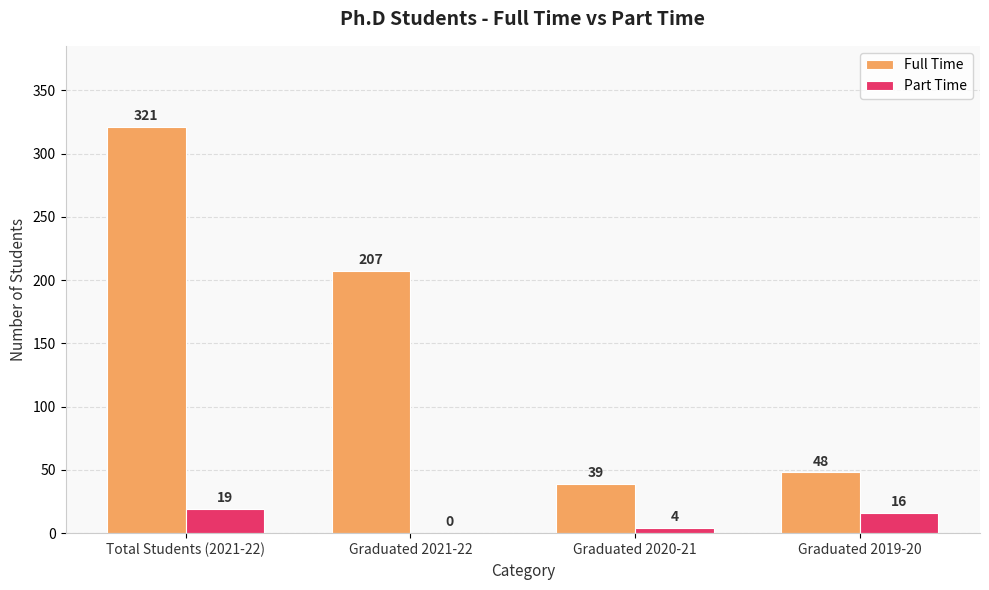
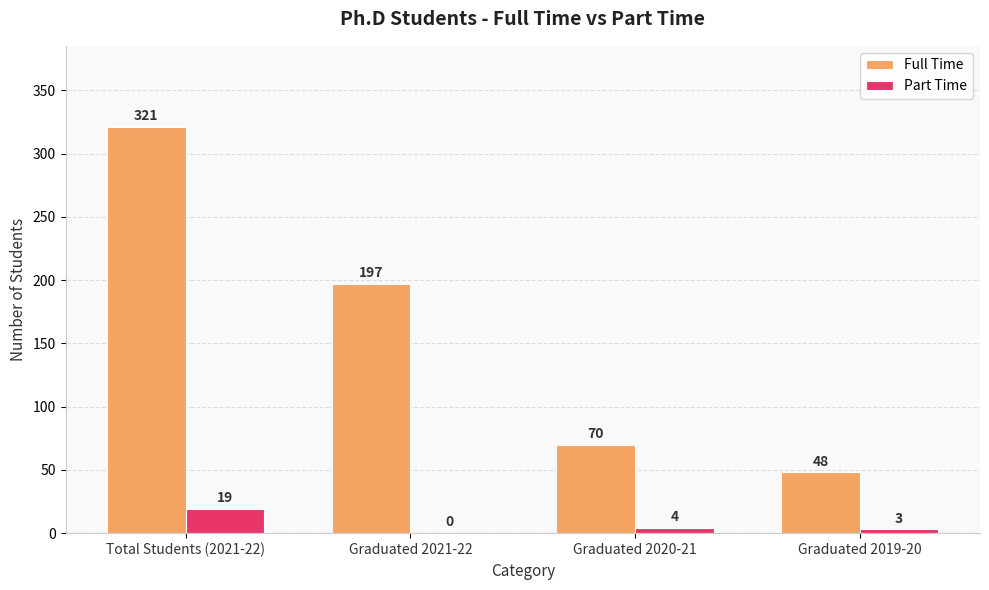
  {
    "Full Time": {
      "Total Students (2021-22)": 321,
-     "Graduated 2021-22": 207,
-     "Graduated 2020-21": 39,
+     "Graduated 2021-22": 197,
+     "Graduated 2020-21": 70,
      "Graduated 2019-20": 48
    },
    "Part Time": {
      "Total Students (2021-22)": 19,
      "Graduated 2021-22": 0,
      "Graduated 2020-21": 4,
-     "Graduated 2019-20": 16
+     "Graduated 2019-20": 3
    }
  }
